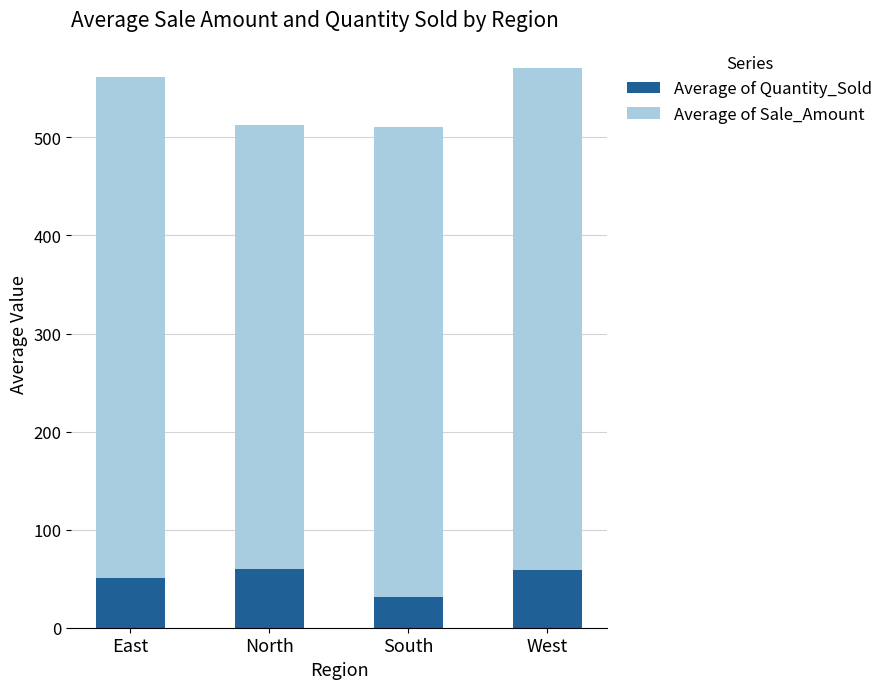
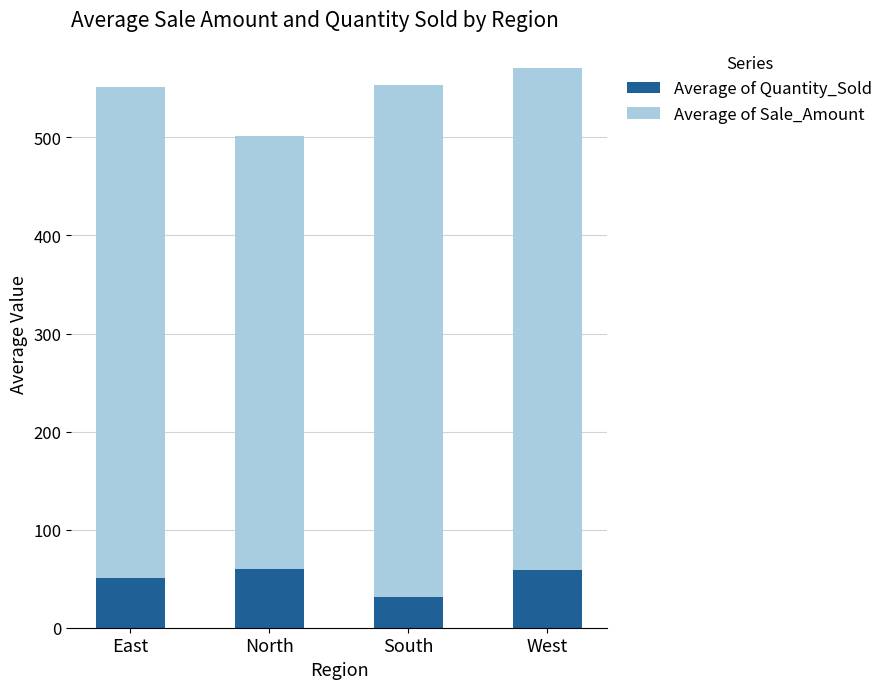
  {
    "Average of Quantity_Sold": {
      "East": 50,
      "North": 60,
      "South": 30,
      "West": 60
    },
    "Average of Sale_Amount": {
-     "East": 510,
-     "North": 450,
-     "South": 480,
+     "East": 500,
+     "North": 440,
+     "South": 520,
      "West": 510
    }
  }
